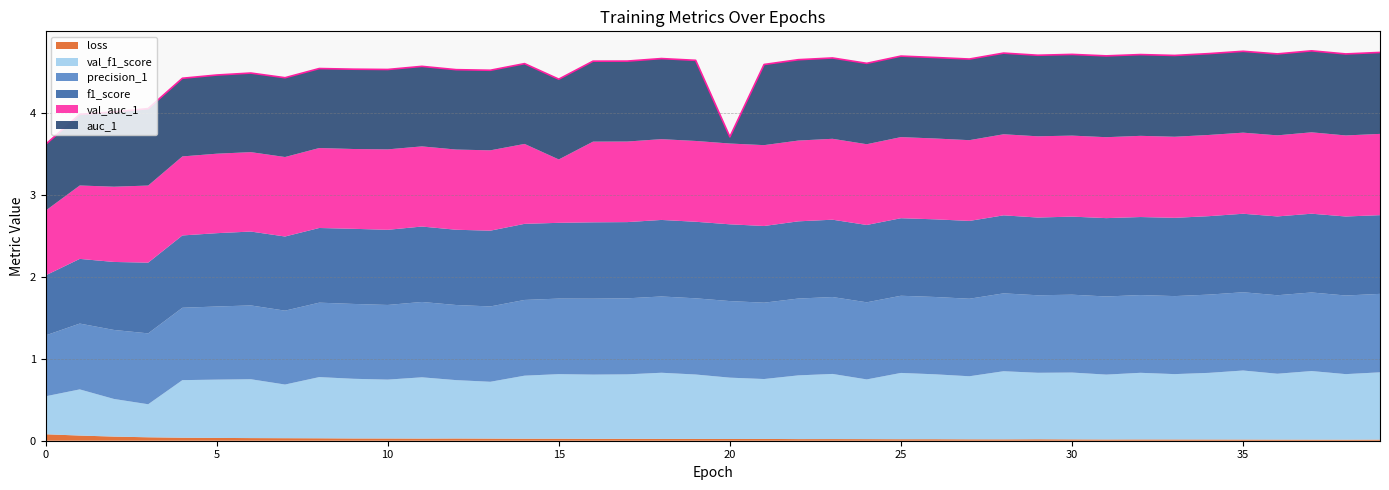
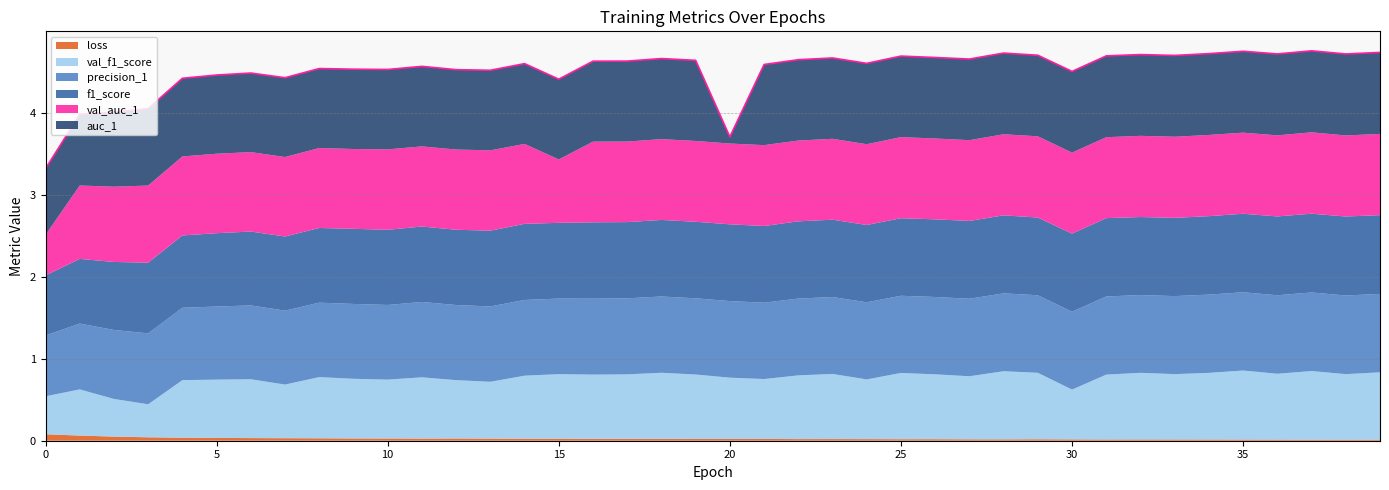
  {
    "loss": {
      "0": 0.1,
      "5": 0.0
    },
    "val_f1_score": {
      "0": 0.5,
      "5": 0.7,
      "10": 0.7,
      "15": 0.8,
      "20": 0.7,
      "25": 0.8,
-     "30": 0.8,
+     "30": 0.6,
      "35": 0.8
    },
    "val_auc_1": {
-     "0": 0.8,
+     "0": 0.5,
      "5": 1.0,
      "10": 1.0,
      "15": 0.8,
      "20": 1.0,
      "25": 1.0,
      "30": 1.0,
      "35": 1.0
    },
    "auc_1": {
      "0": 0.8,
      "5": 1.0,
      "10": 1.0,
      "15": 1.0,
      "20": 0.1,
      "25": 1.0,
      "30": 1.0,
      "35": 1.0
    }
  }
